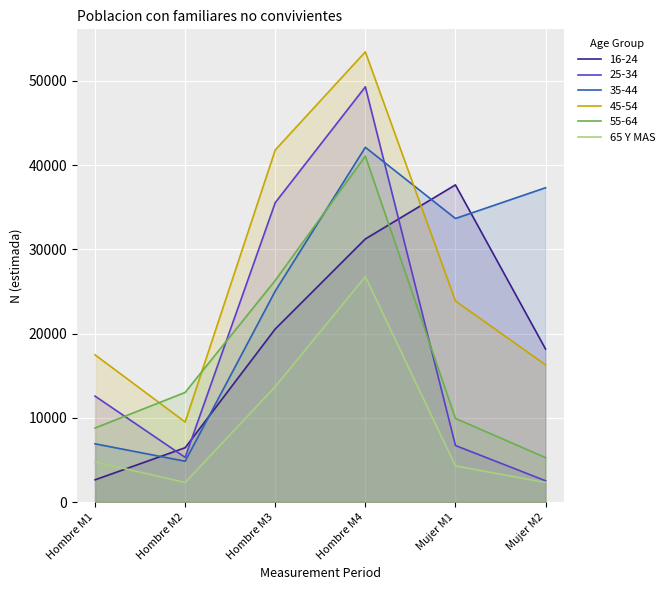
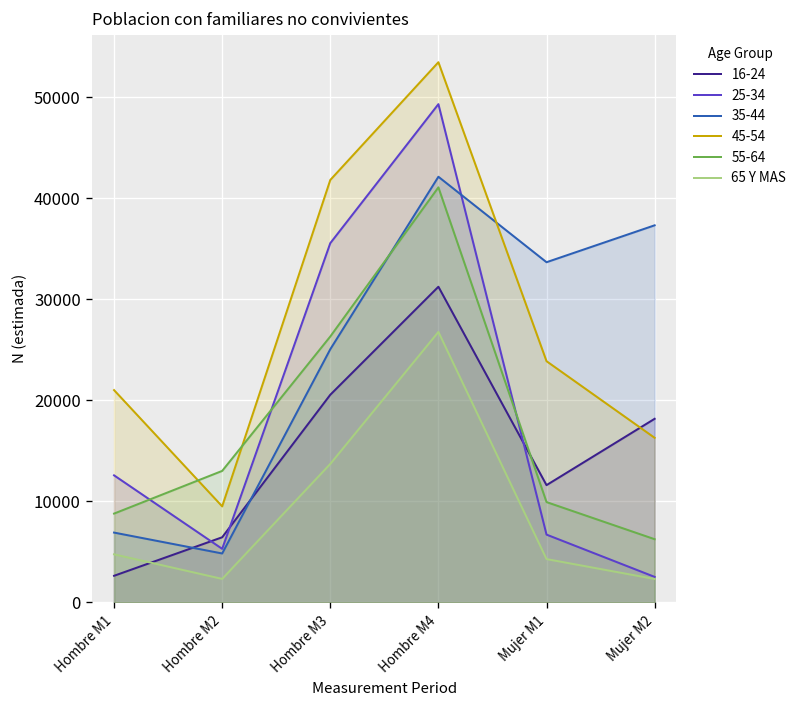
  {
    "16-24": {
      "Hombre M1": 3000,
      "Hombre M2": 6000,
      "Hombre M3": 21000,
      "Hombre M4": 31000,
-     "Mujer M1": 38000,
+     "Mujer M1": 12000,
      "Mujer M2": 18000
    },
    "25-34": {
      "Hombre M1": 13000,
      "Hombre M2": 5000,
      "Hombre M3": 36000,
      "Hombre M4": 49000,
      "Mujer M1": 7000
    },
    "35-44": {
      "Hombre M1": 7000,
      "Hombre M2": 5000,
      "Hombre M3": 25000,
      "Hombre M4": 42000,
      "Mujer M1": 34000,
      "Mujer M2": 37000
    },
    "45-54": {
-     "Hombre M1": 17000,
+     "Hombre M1": 21000,
      "Hombre M2": 10000,
      "Hombre M3": 42000,
      "Hombre M4": 53000,
      "Mujer M1": 24000,
      "Mujer M2": 16000
    },
    "55-64": {
      "Hombre M1": 9000,
      "Hombre M2": 13000,
      "Hombre M3": 26000,
      "Hombre M4": 41000,
      "Mujer M1": 10000,
-     "Mujer M2": 5000
+     "Mujer M2": 6000
    },
    "65 Y MAS": {
      "Hombre M1": 5000,
      "Hombre M2": 2000,
      "Hombre M3": 14000,
      "Hombre M4": 27000,
      "Mujer M1": 4000
    }
  }
